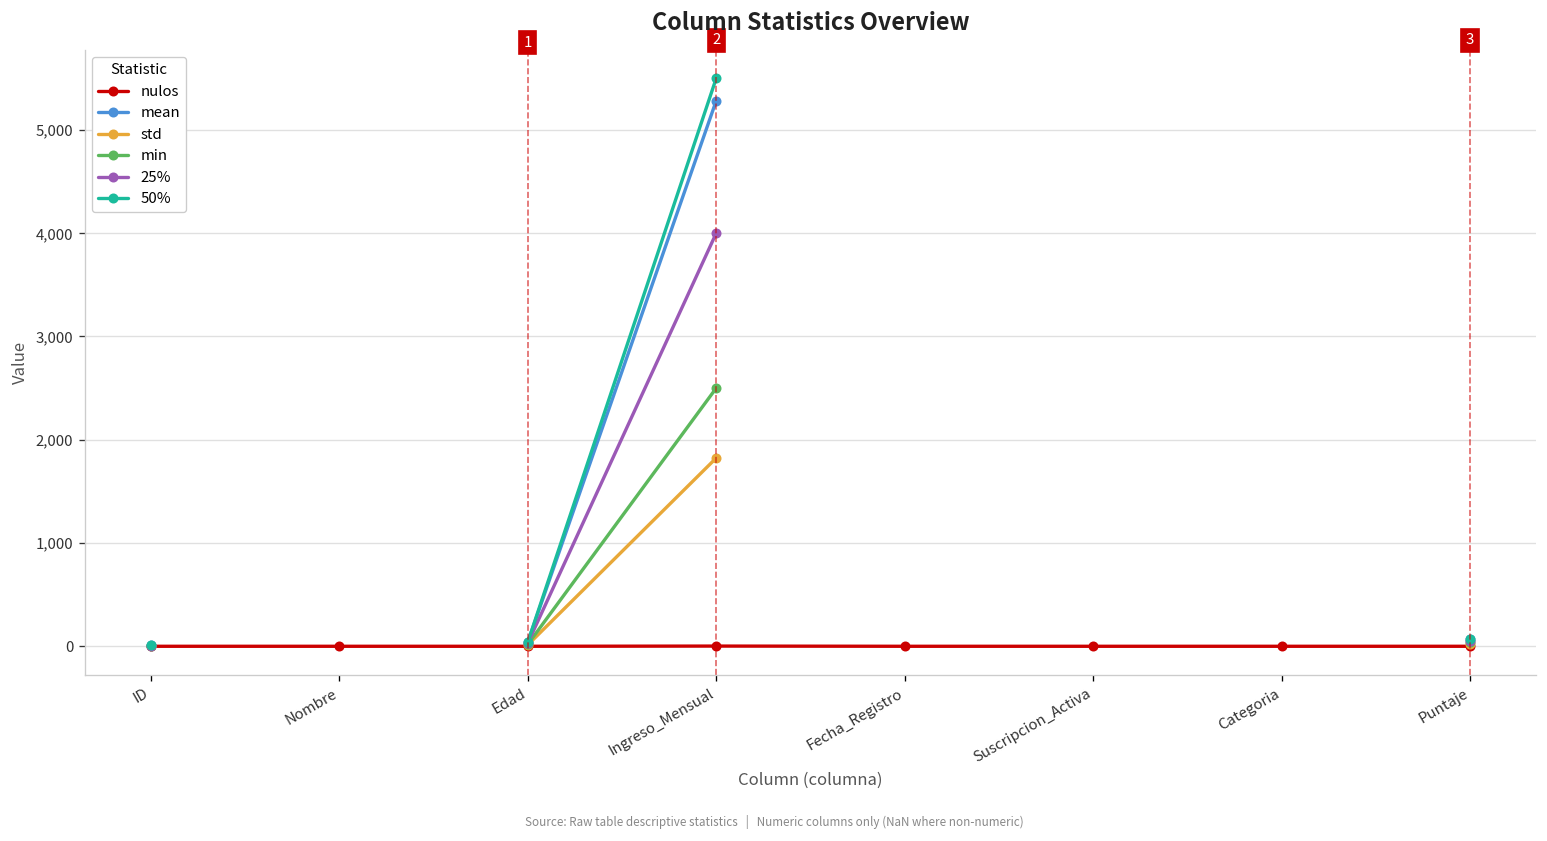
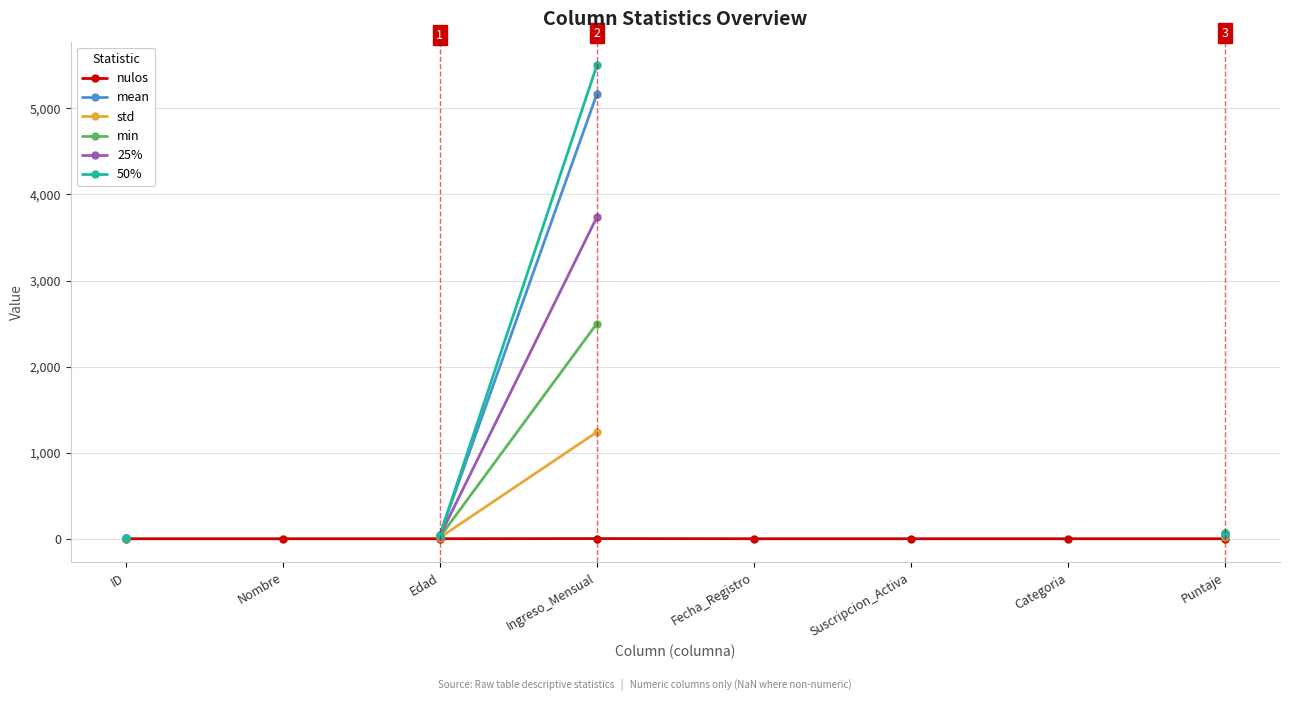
  {
    "nulos": {
      "Nombre": "0",
      "Ingreso_Mensual": "0",
      "Fecha_Registro": "0",
      "Suscripcion_Activa": "0",
      "Categoria": "0"
    },
    "mean": {
-     "Ingreso_Mensual": "5,300"
+     "Ingreso_Mensual": "5,200"
    },
    "std": {
-     "Ingreso_Mensual": "1,800"
+     "Ingreso_Mensual": "1,200"
    },
    "min": {
      "Ingreso_Mensual": "2,500"
    },
    "25%": {
-     "Ingreso_Mensual": "4,000"
+     "Ingreso_Mensual": "3,700"
    },
    "50%": {
      "Ingreso_Mensual": "5,500"
    }
  }
